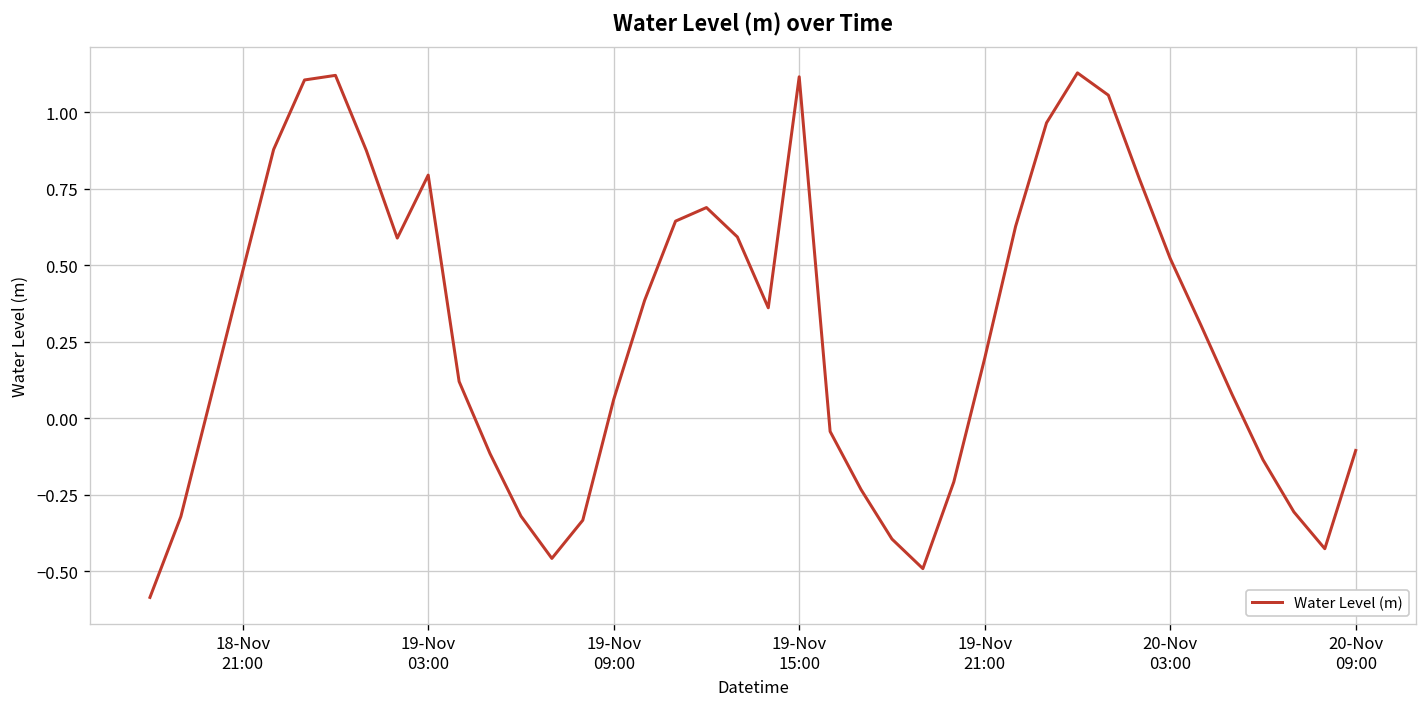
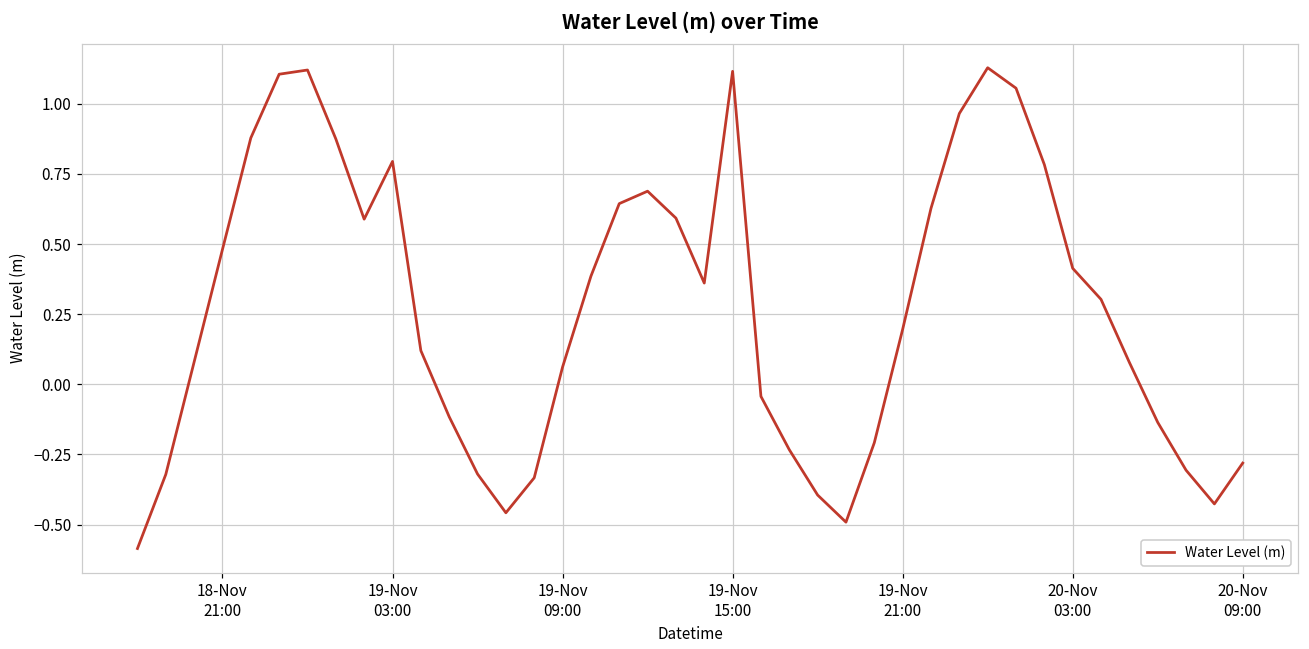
  {
    "18-Nov 21:00": 0.48,
    "19-Nov 03:00": 0.79,
    "19-Nov 09:00": 0.06,
    "19-Nov 15:00": 1.12,
    "19-Nov 21:00": 0.20,
-   "20-Nov 03:00": 0.52,
-   "20-Nov 09:00": -0.11
+   "20-Nov 03:00": 0.41,
+   "20-Nov 09:00": -0.28
  }
